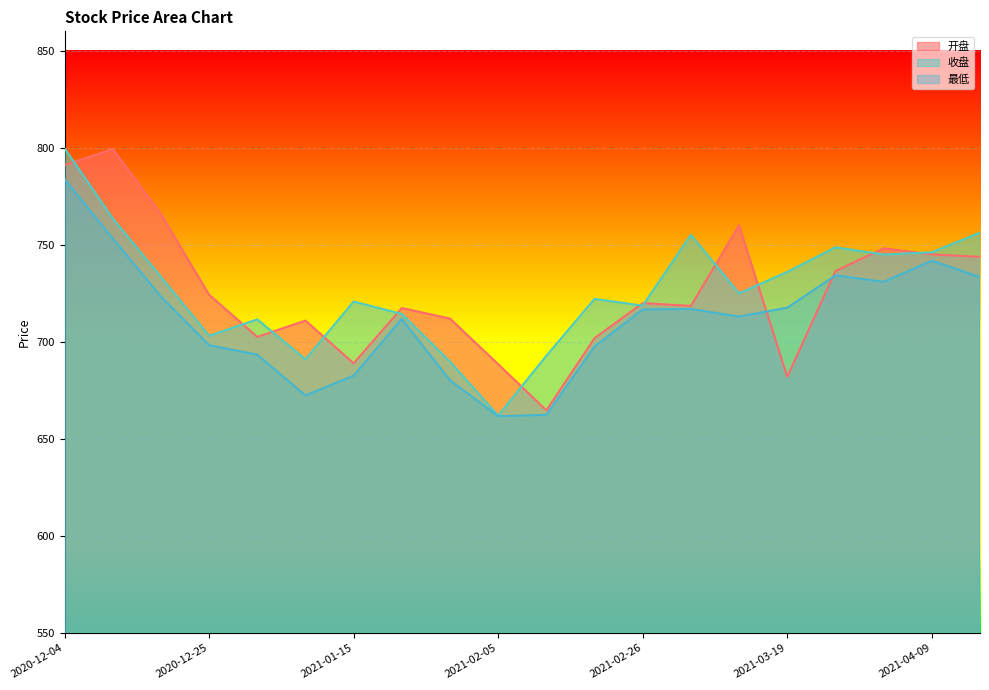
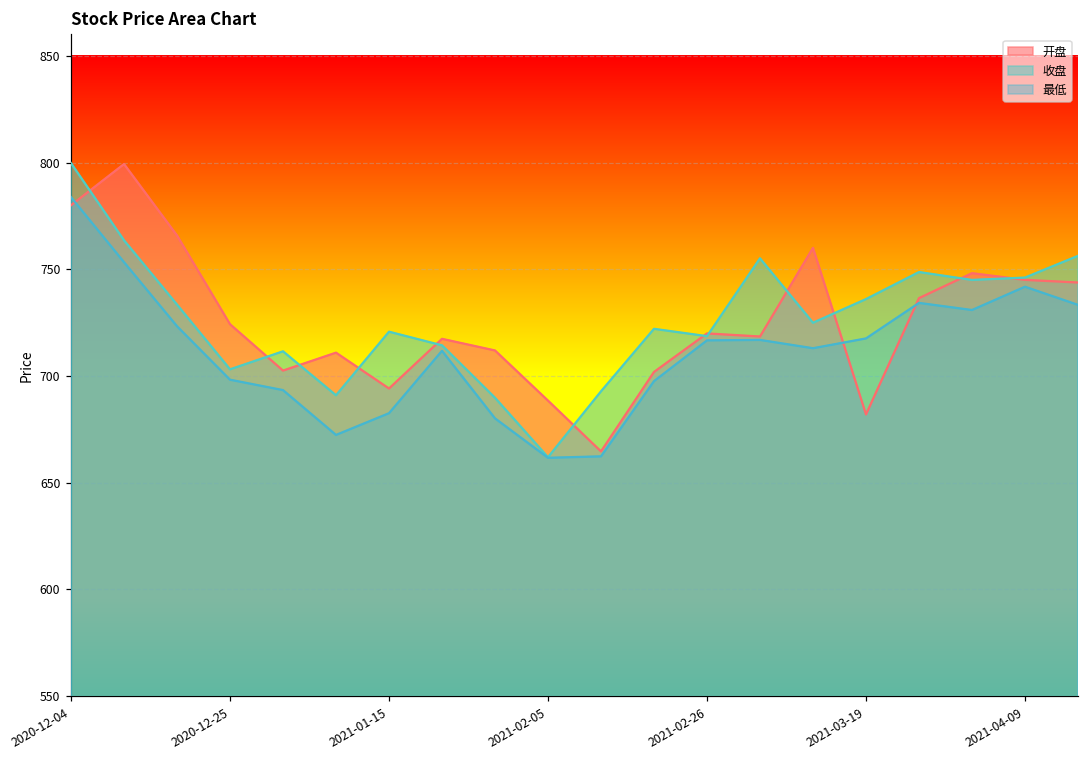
  {
    "开盘": {
-     "2020-12-04": 791,
+     "2020-12-04": 780,
      "2020-12-25": 724,
-     "2021-01-15": 689,
+     "2021-01-15": 694,
      "2021-02-05": 688,
      "2021-03-19": 682
    }
  }
